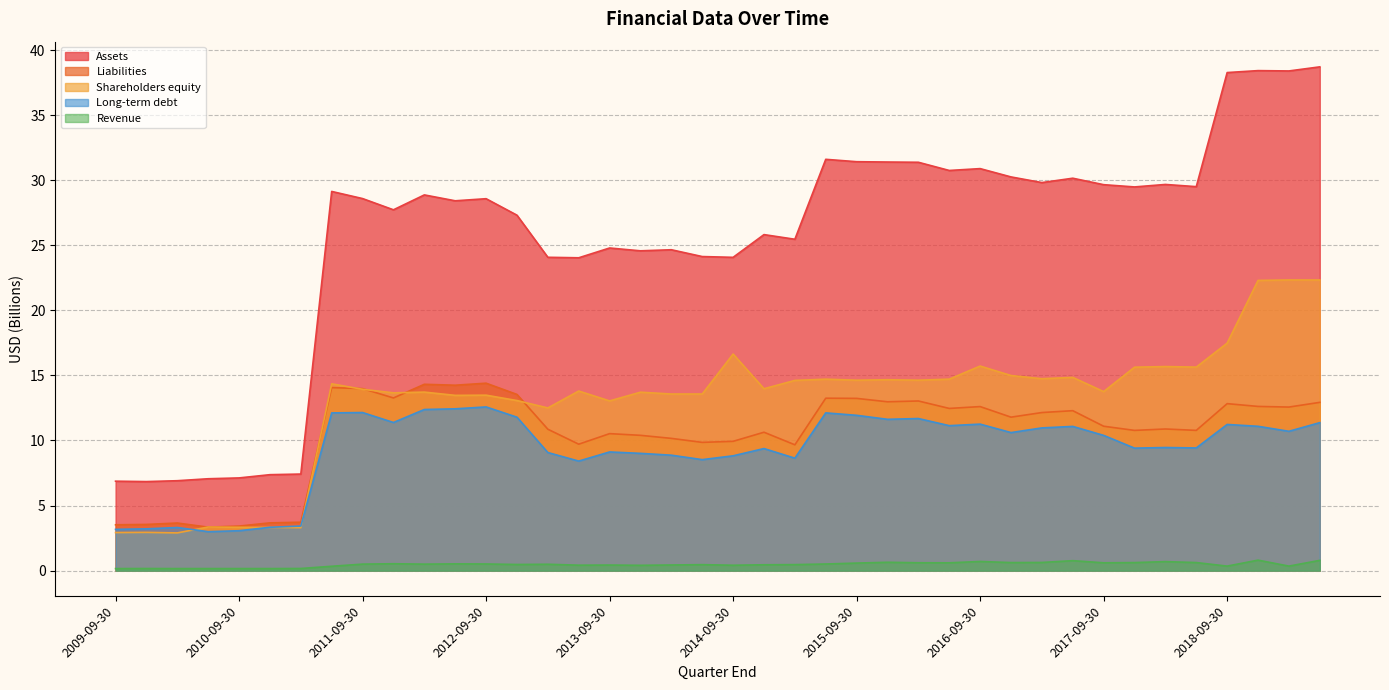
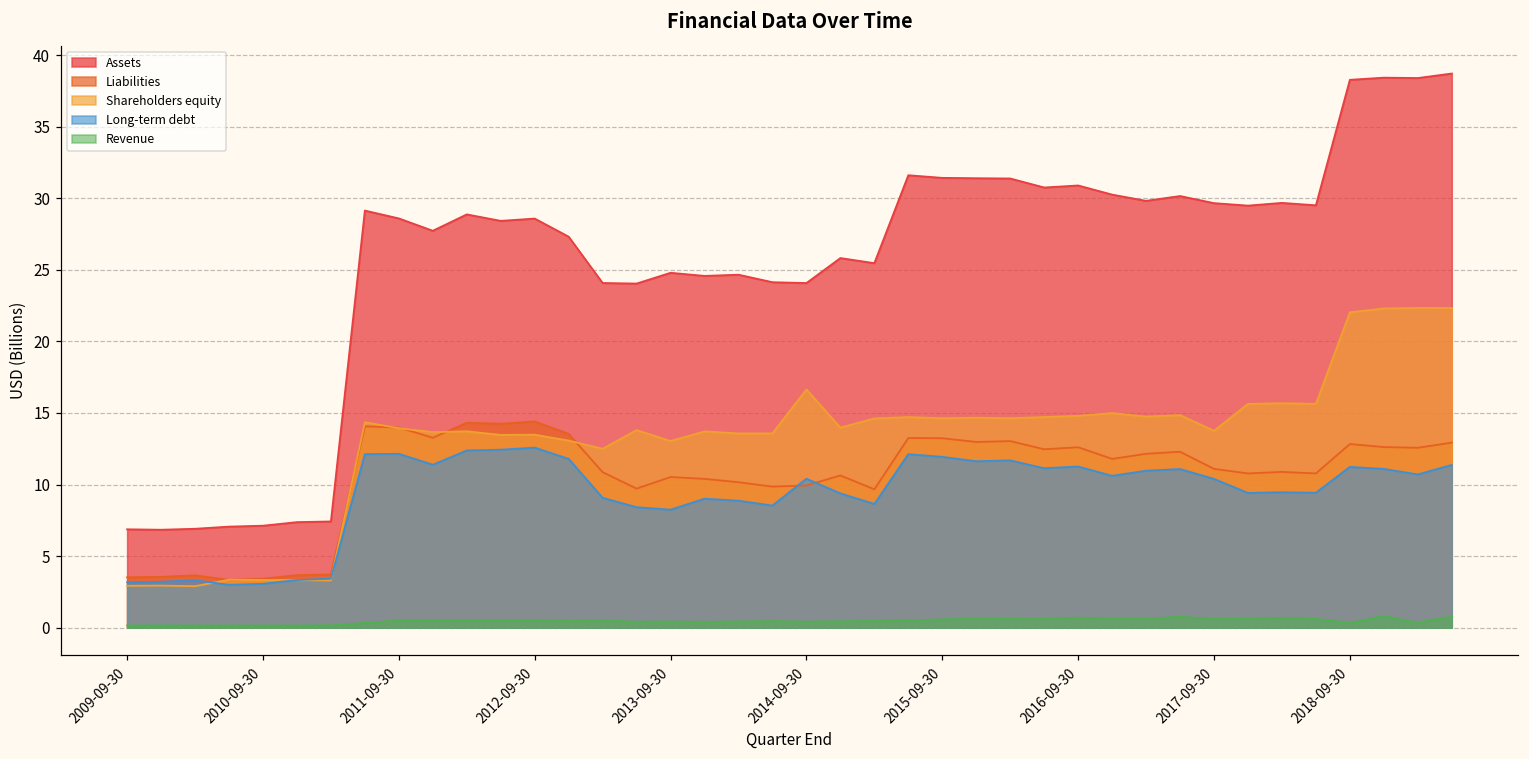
  {
    "Shareholders equity": {
      "2009-09-30": 2.9,
      "2012-09-30": 13.5,
      "2013-09-30": 13.0,
      "2014-09-30": 16.6,
      "2015-09-30": 14.6,
-     "2016-09-30": 15.7,
+     "2016-09-30": 14.8,
      "2017-09-30": 13.8,
-     "2018-09-30": 17.5
+     "2018-09-30": 22.0
    },
    "Long-term debt": {
      "2009-09-30": 3.2,
      "2010-09-30": 3.1,
      "2011-09-30": 12.1,
      "2012-09-30": 12.6,
-     "2013-09-30": 9.1,
-     "2014-09-30": 8.8,
+     "2013-09-30": 8.2,
+     "2014-09-30": 10.4,
      "2015-09-30": 11.9,
      "2016-09-30": 11.3,
      "2017-09-30": 10.4,
      "2018-09-30": 11.2
    },
    "Revenue": {
      "2009-09-30": 0.2,
      "2010-09-30": 0.2,
      "2011-09-30": 0.5,
      "2012-09-30": 0.5,
      "2013-09-30": 0.4,
      "2014-09-30": 0.4,
      "2015-09-30": 0.6,
      "2016-09-30": 0.7,
      "2017-09-30": 0.6,
      "2018-09-30": 0.3
    }
  }
